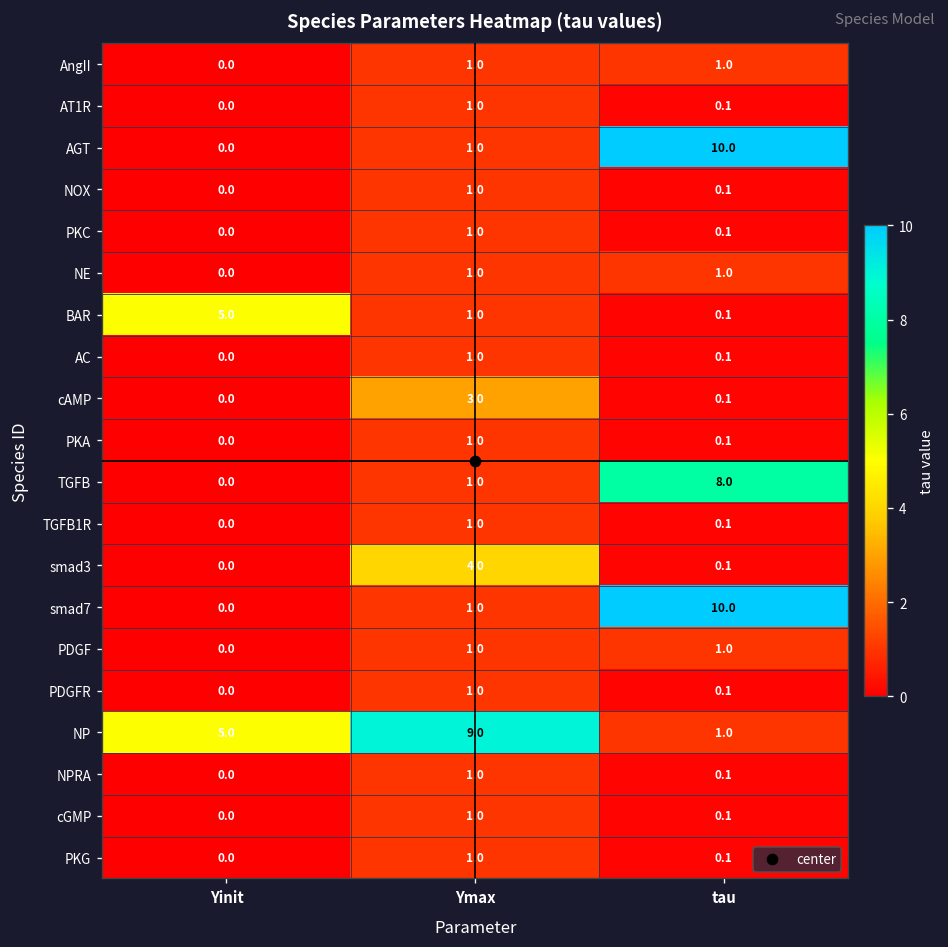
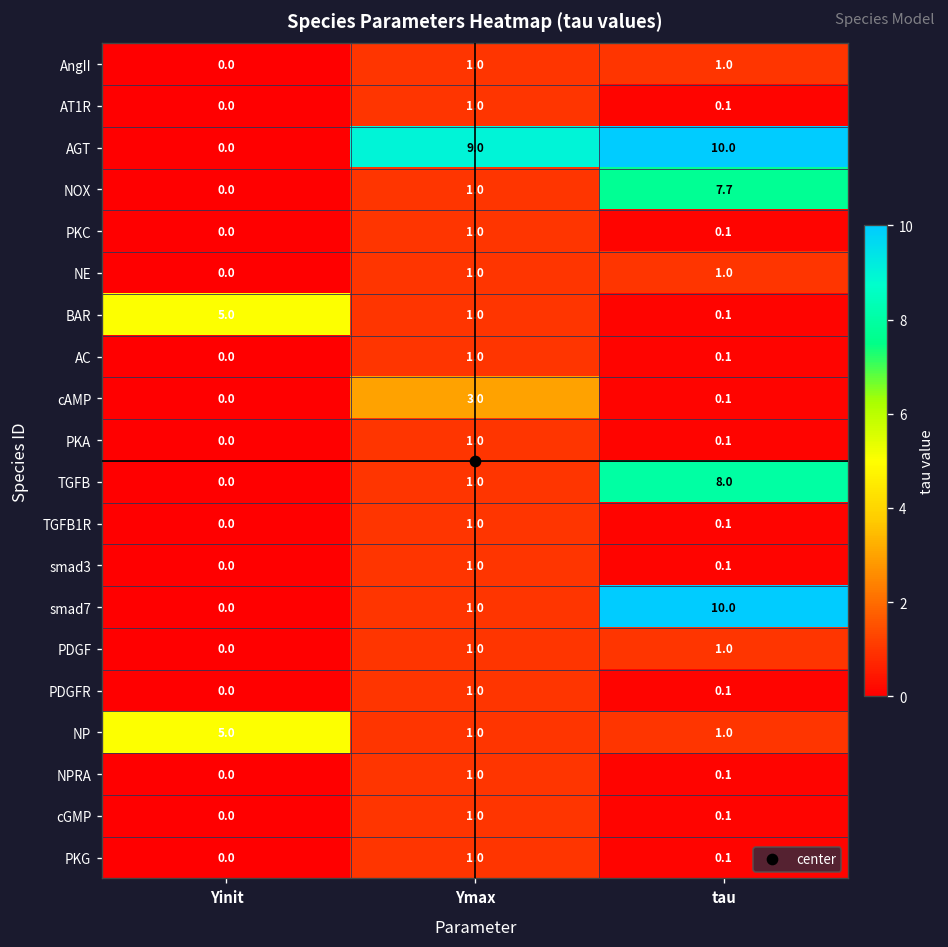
  {
    "AngII": {
      "Yinit": 0.0,
      "Ymax": 1.0,
      "tau": 1.0
    },
    "AT1R": {
      "Yinit": 0.0,
      "Ymax": 1.0,
      "tau": 0.1
    },
    "AGT": {
      "Yinit": 0.0,
-     "Ymax": 1.0,
+     "Ymax": 9.0,
      "tau": 10.0
    },
    "NOX": {
      "Yinit": 0.0,
      "Ymax": 1.0,
-     "tau": 0.1
+     "tau": 7.7
    },
    "PKC": {
      "Yinit": 0.0,
      "Ymax": 1.0,
      "tau": 0.1
    },
    "NE": {
      "Yinit": 0.0,
      "Ymax": 1.0,
      "tau": 1.0
    },
    "BAR": {
      "Yinit": 5.0,
      "Ymax": 1.0,
      "tau": 0.1
    },
    "AC": {
      "Yinit": 0.0,
      "Ymax": 1.0,
      "tau": 0.1
    },
    "cAMP": {
      "Yinit": 0.0,
      "Ymax": 3.0,
      "tau": 0.1
    },
    "PKA": {
      "Yinit": 0.0,
      "Ymax": 1.0,
      "tau": 0.1
    },
    "TGFB": {
      "Yinit": 0.0,
      "Ymax": 1.0,
      "tau": 8.0
    },
    "TGFB1R": {
      "Yinit": 0.0,
      "Ymax": 1.0,
      "tau": 0.1
    },
    "smad3": {
      "Yinit": 0.0,
-     "Ymax": 4.0,
+     "Ymax": 1.0,
      "tau": 0.1
    },
    "smad7": {
      "Yinit": 0.0,
      "Ymax": 1.0,
      "tau": 10.0
    },
    "PDGF": {
      "Yinit": 0.0,
      "Ymax": 1.0,
      "tau": 1.0
    },
    "PDGFR": {
      "Yinit": 0.0,
      "Ymax": 1.0,
      "tau": 0.1
    },
    "NP": {
      "Yinit": 5.0,
-     "Ymax": 9.0,
+     "Ymax": 1.0,
      "tau": 1.0
    },
    "NPRA": {
      "Yinit": 0.0,
      "Ymax": 1.0,
      "tau": 0.1
    },
    "cGMP": {
      "Yinit": 0.0,
      "Ymax": 1.0,
      "tau": 0.1
    },
    "PKG": {
      "Yinit": 0.0,
      "Ymax": 1.0,
      "tau": 0.1
    }
  }
